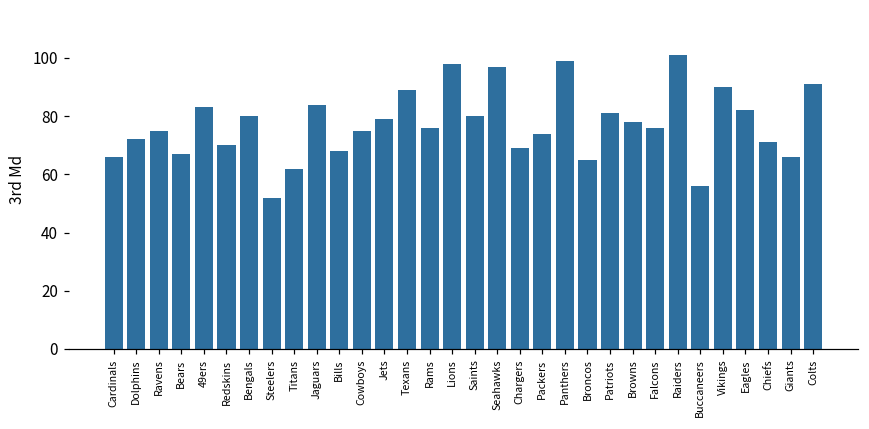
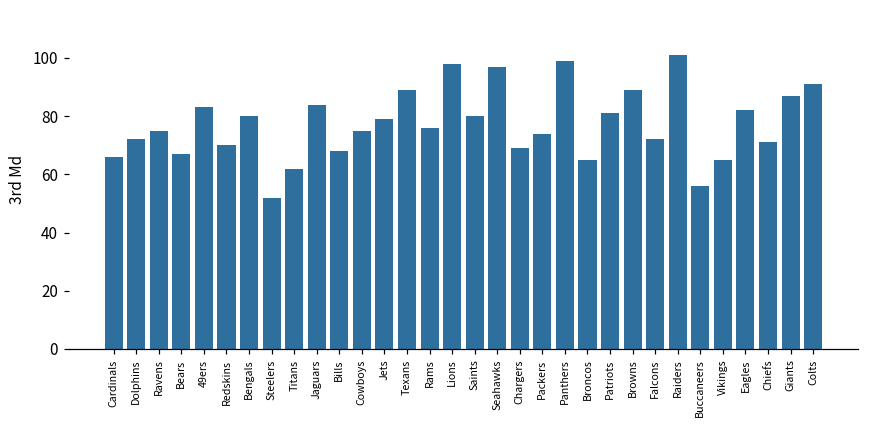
  {
    "Cardinals": 66,
    "Dolphins": 72,
    "Ravens": 75,
    "Bears": 67,
    "49ers": 83,
    "Redskins": 70,
    "Bengals": 80,
    "Steelers": 52,
    "Titans": 62,
    "Jaguars": 84,
    "Bills": 68,
    "Cowboys": 75,
    "Jets": 79,
    "Texans": 89,
    "Rams": 76,
    "Lions": 98,
    "Saints": 80,
    "Seahawks": 97,
    "Chargers": 69,
    "Packers": 74,
    "Panthers": 99,
    "Broncos": 65,
    "Patriots": 81,
-   "Browns": 78,
-   "Falcons": 76,
+   "Browns": 89,
+   "Falcons": 72,
    "Raiders": 101,
    "Buccaneers": 56,
-   "Vikings": 90,
+   "Vikings": 65,
    "Eagles": 82,
    "Chiefs": 71,
-   "Giants": 66,
+   "Giants": 87,
    "Colts": 91
  }
